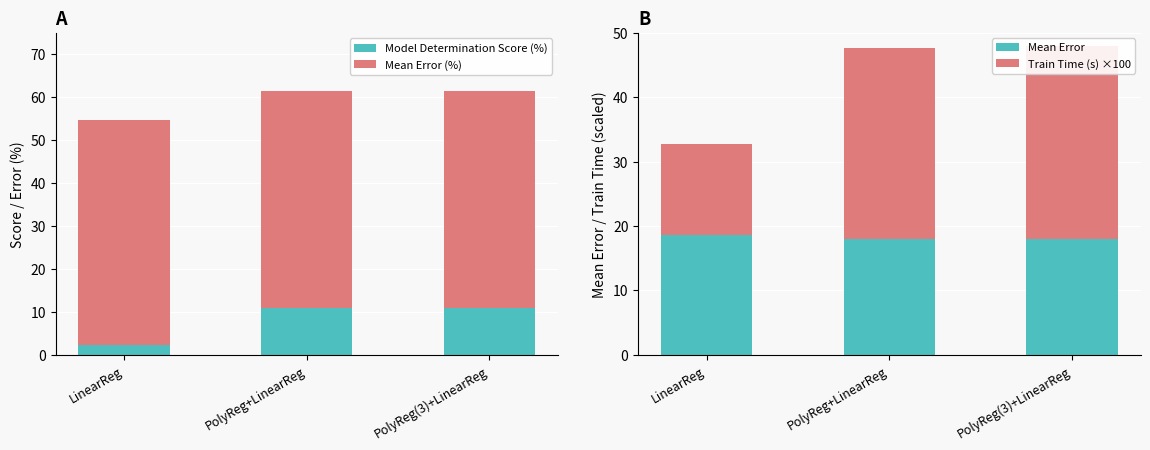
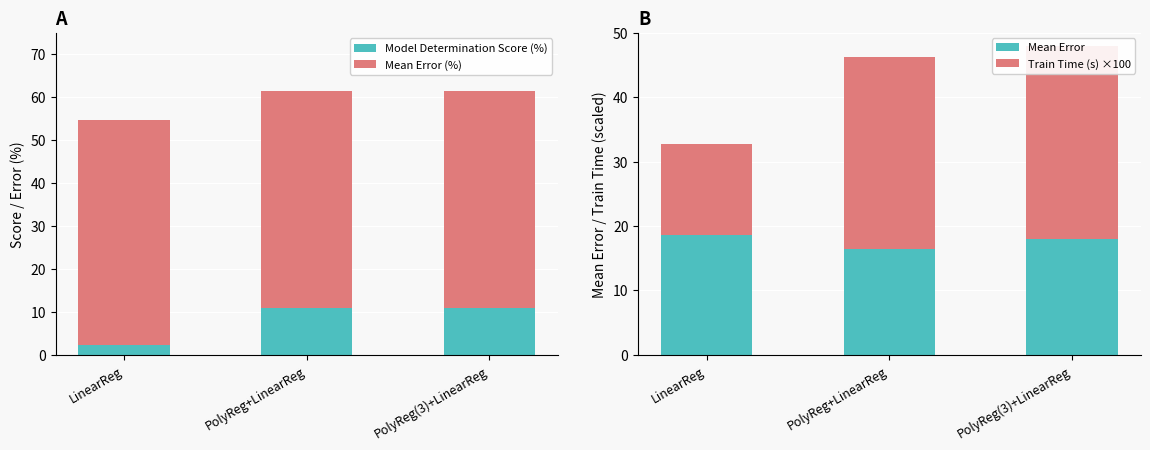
  {
    "A": {
      "Model Determination Score (%)": {
        "LinearReg": 2,
        "PolyReg+LinearReg": 11,
        "PolyReg(3)+LinearReg": 11
      },
      "Mean Error (%)": {
        "LinearReg": 52,
        "PolyReg+LinearReg": 51,
        "PolyReg(3)+LinearReg": 51
      }
    },
    "B": {
      "Mean Error": {
        "LinearReg": 19,
-       "PolyReg+LinearReg": 18,
+       "PolyReg+LinearReg": 17,
        "PolyReg(3)+LinearReg": 18
      },
      "Train Time (s) ×100": {
        "LinearReg": 14,
        "PolyReg+LinearReg": 30
      }
    }
  }
